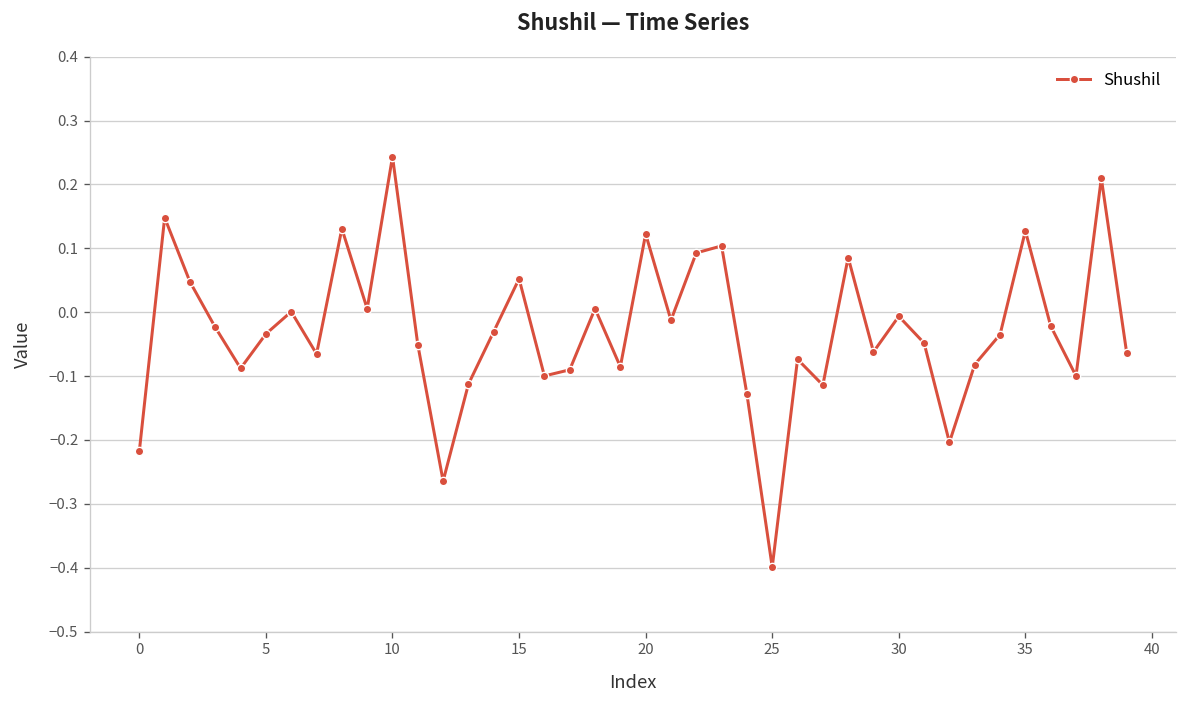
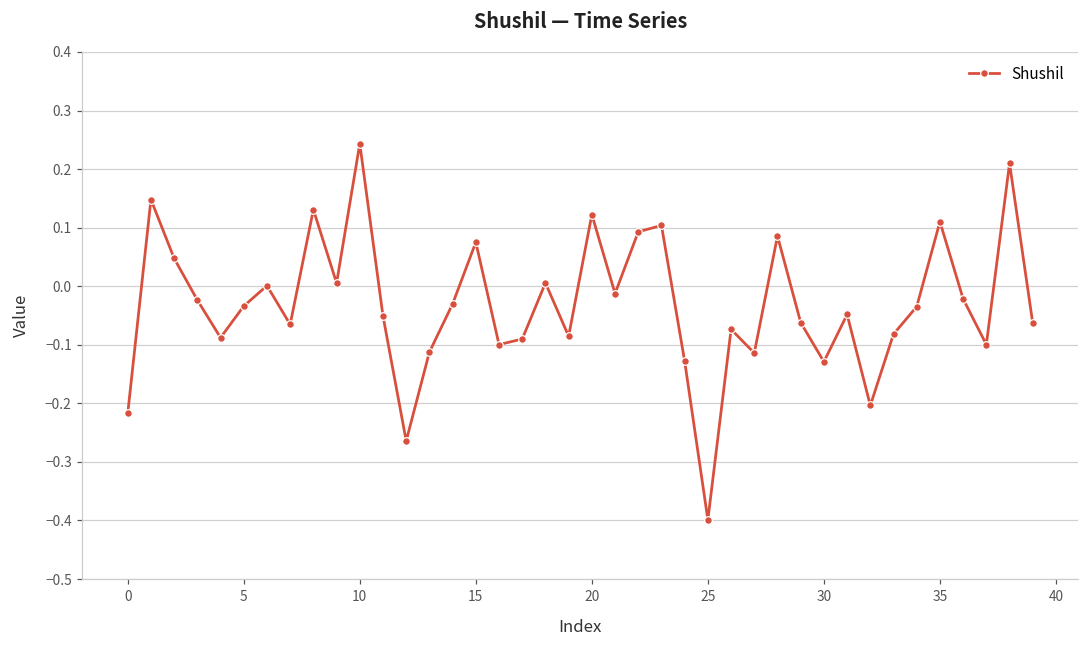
  {
    "0": -0.22,
    "5": -0.03,
    "10": 0.24,
-   "15": 0.05,
+   "15": 0.08,
    "20": 0.12,
    "25": -0.40,
-   "30": -0.01,
-   "35": 0.13
+   "30": -0.13,
+   "35": 0.11
  }
